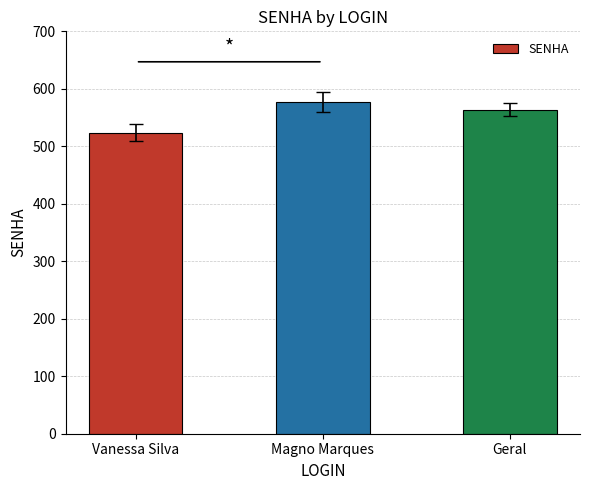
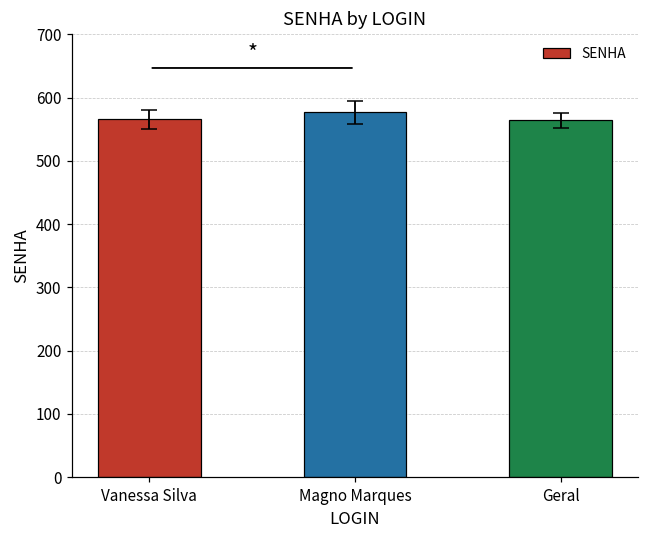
  {
    "SENHA": {
-     "Vanessa Silva": 520,
+     "Vanessa Silva": 570,
      "Magno Marques": 580,
      "Geral": 560
    }
  }
